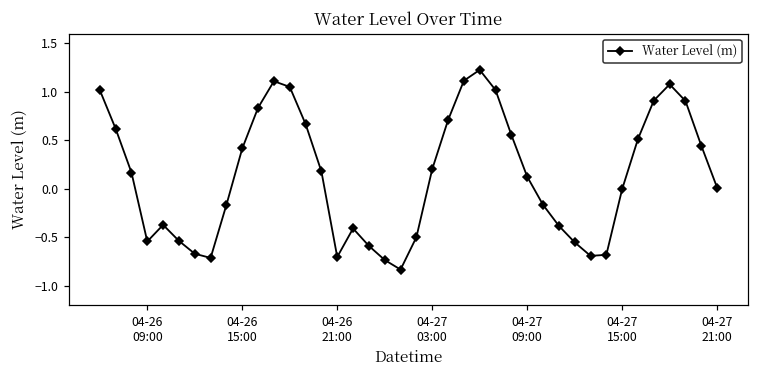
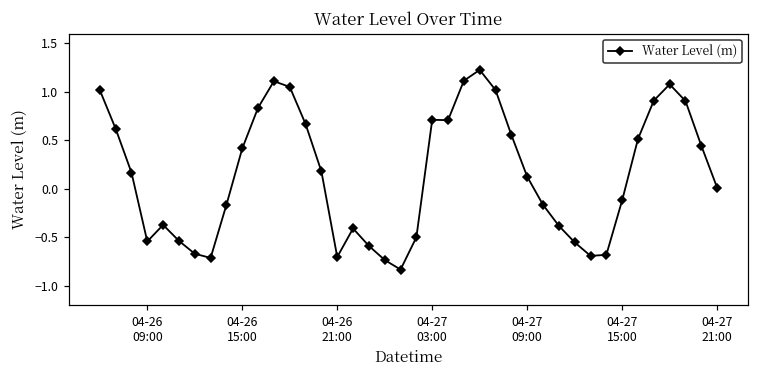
  {
    "04-26 09:00": -0.5,
    "04-26 15:00": 0.4,
    "04-26 21:00": -0.7,
-   "04-27 03:00": 0.2,
+   "04-27 03:00": 0.7,
    "04-27 09:00": 0.1,
-   "04-27 15:00": 0.0,
+   "04-27 15:00": -0.1,
    "04-27 21:00": 0.0
  }
